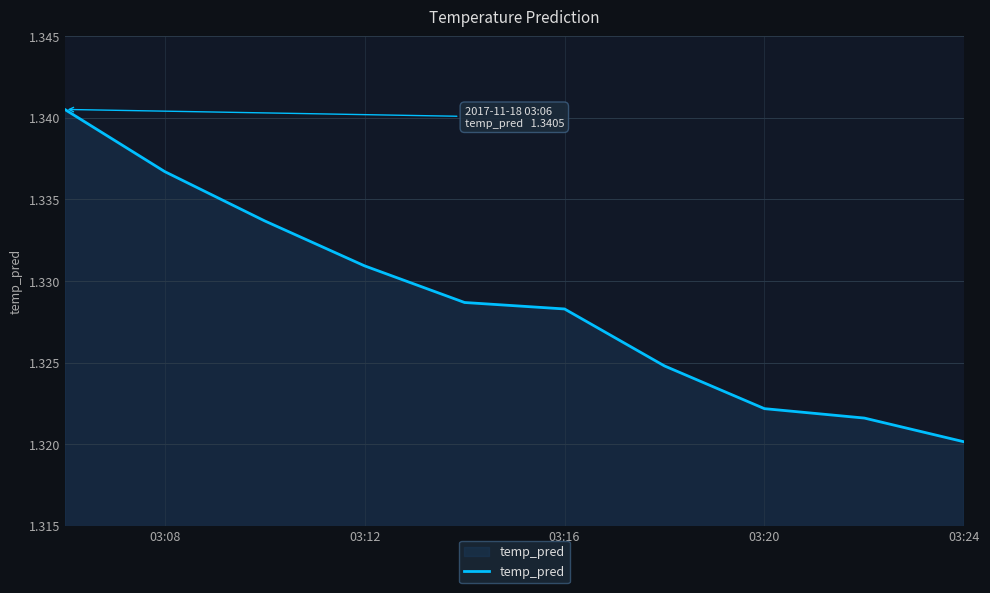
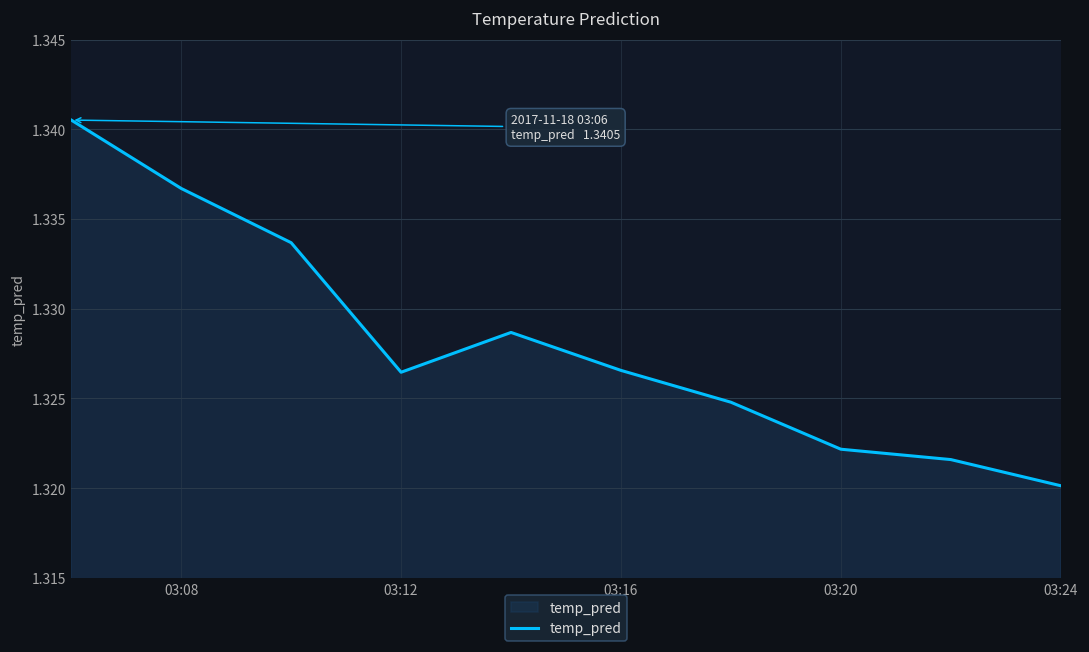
  {
    "03:08": 1.3367,
-   "03:12": 1.3309,
-   "03:16": 1.3283,
+   "03:12": 1.3265,
+   "03:16": 1.3266,
    "03:20": 1.3222,
    "03:24": 1.3201
  }
